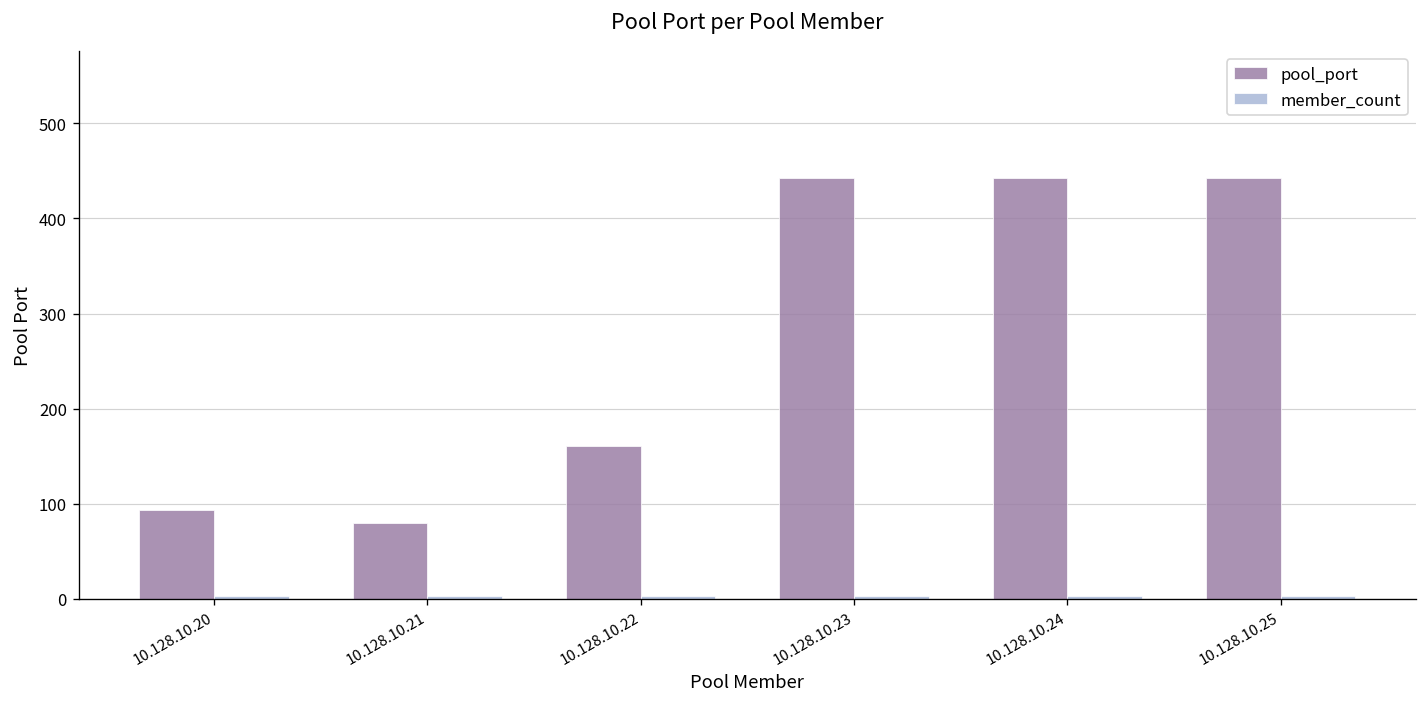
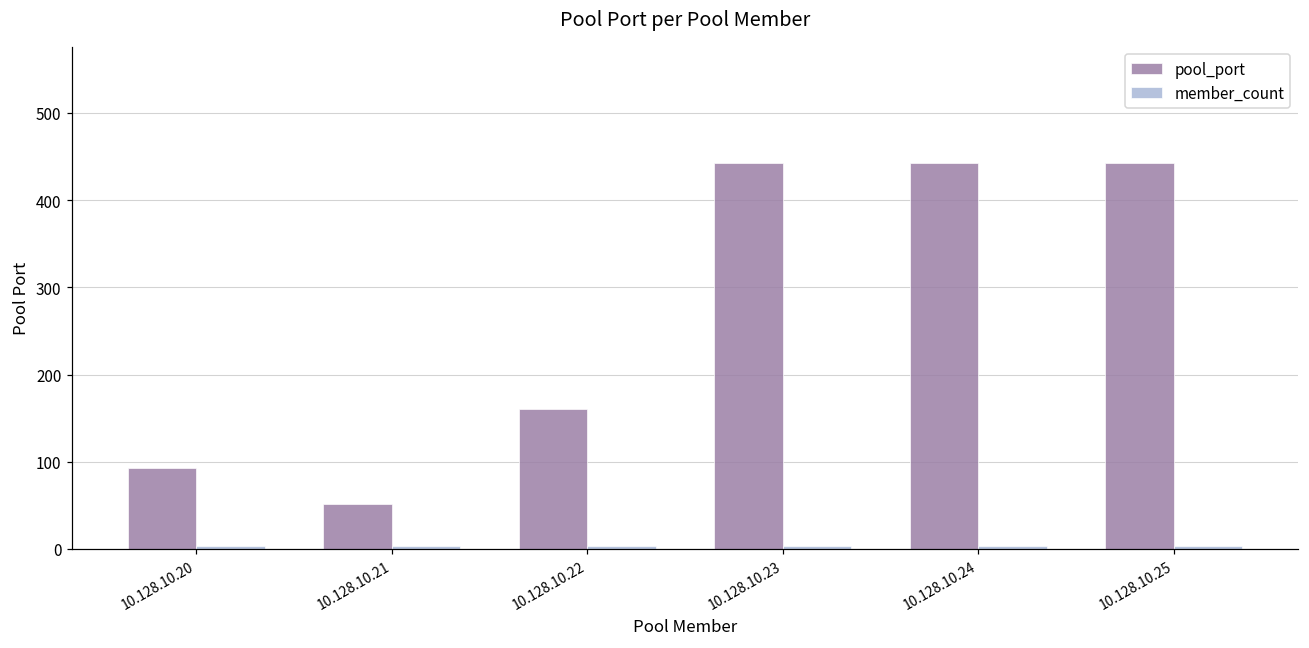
  {
    "pool_port": {
      "10.128.10.20": 90,
-     "10.128.10.21": 80,
+     "10.128.10.21": 50,
      "10.128.10.22": 160,
      "10.128.10.23": 440,
      "10.128.10.24": 440,
      "10.128.10.25": 440
    }
  }
